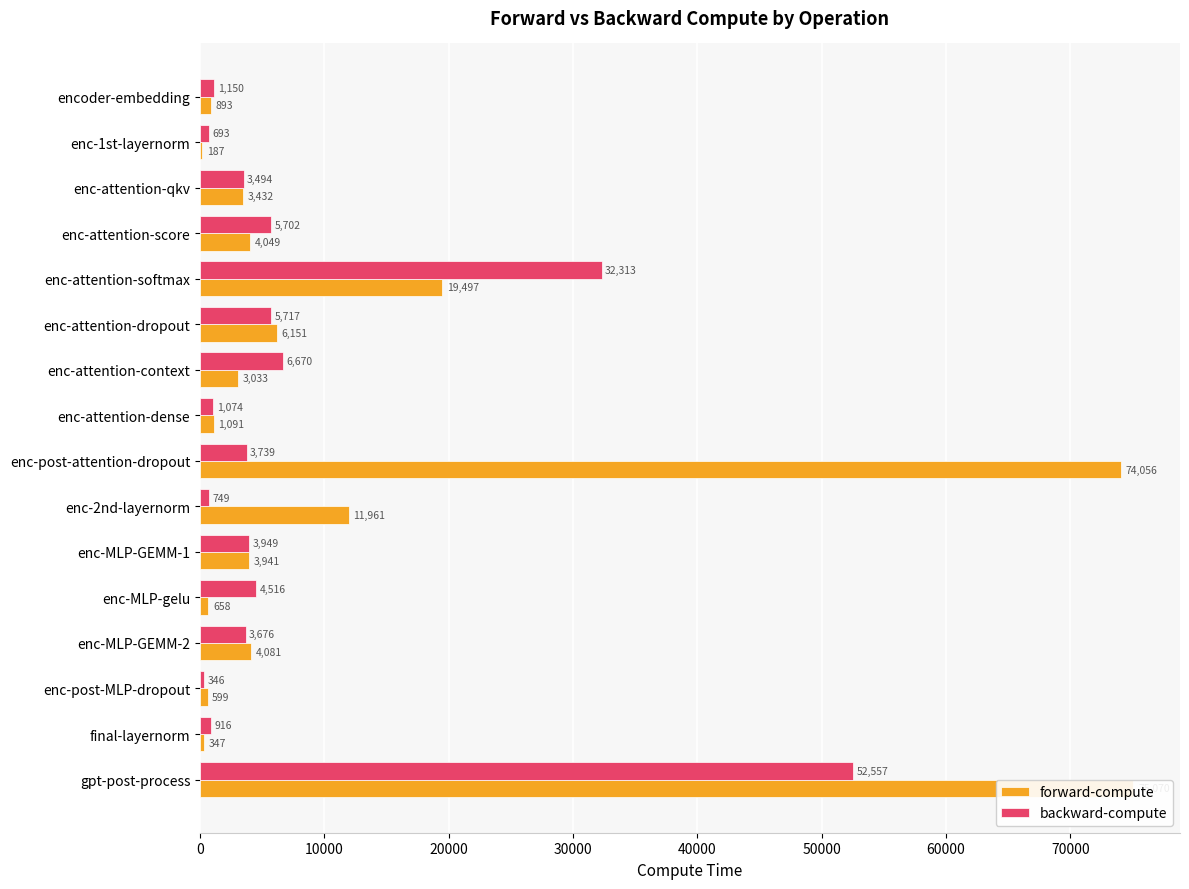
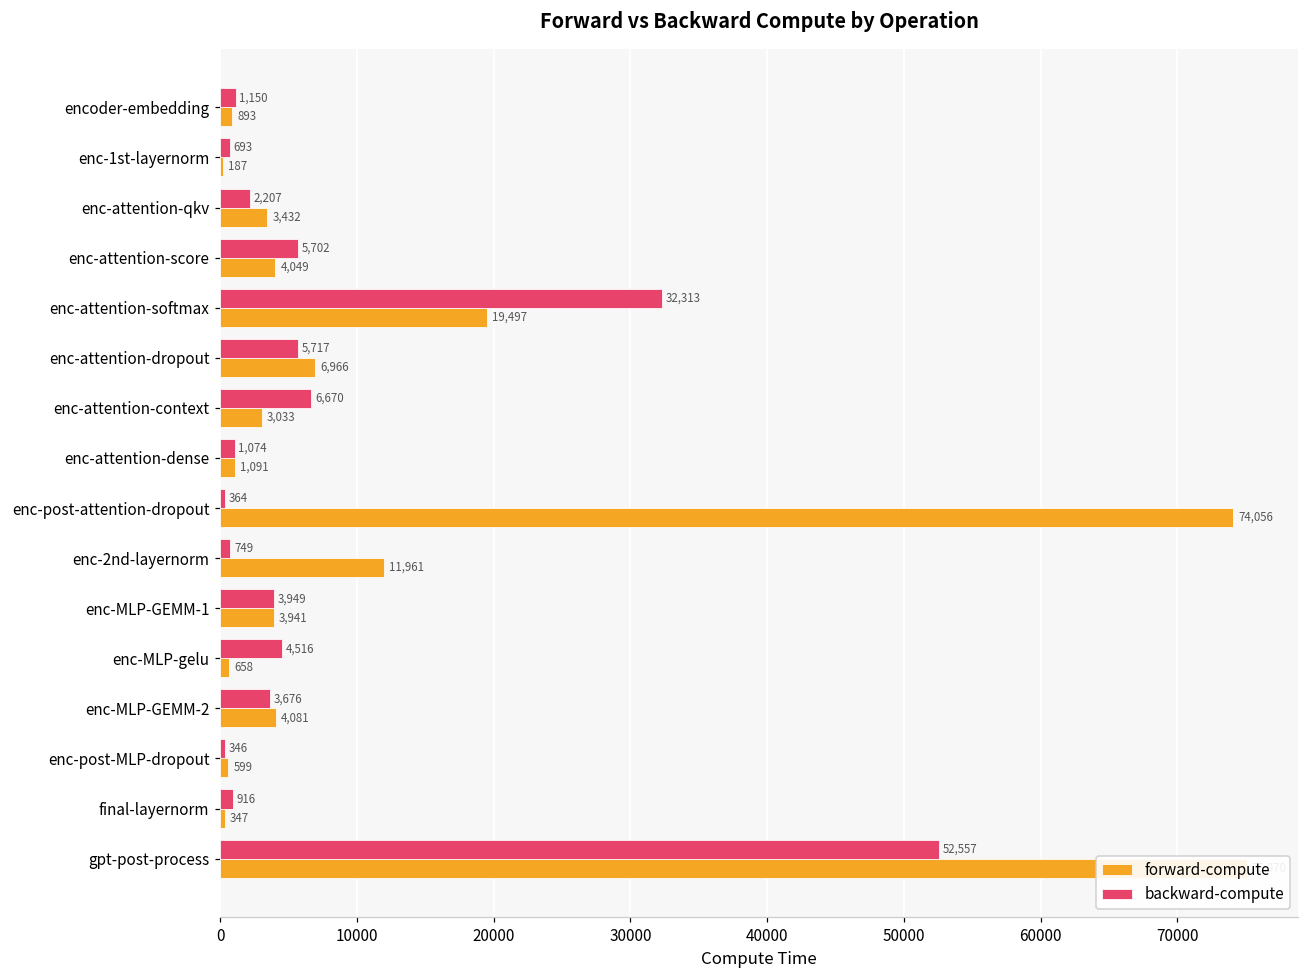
  {
    "forward-compute": {
      "encoder-embedding": "893",
      "enc-1st-layernorm": "187",
      "enc-attention-qkv": "3,432",
      "enc-attention-score": "4,049",
      "enc-attention-softmax": "19,497",
-     "enc-attention-dropout": "6,151",
+     "enc-attention-dropout": "6,966",
      "enc-attention-context": "3,033",
      "enc-attention-dense": "1,091",
      "enc-post-attention-dropout": "74,056",
      "enc-2nd-layernorm": "11,961",
      "enc-MLP-GEMM-1": "3,941",
      "enc-MLP-gelu": "658",
      "enc-MLP-GEMM-2": "4,081",
      "enc-post-MLP-dropout": "599",
      "final-layernorm": "347"
    },
    "backward-compute": {
      "encoder-embedding": "1,150",
      "enc-1st-layernorm": "693",
-     "enc-attention-qkv": "3,494",
+     "enc-attention-qkv": "2,207",
      "enc-attention-score": "5,702",
      "enc-attention-softmax": "32,313",
      "enc-attention-dropout": "5,717",
      "enc-attention-context": "6,670",
      "enc-attention-dense": "1,074",
-     "enc-post-attention-dropout": "3,739",
+     "enc-post-attention-dropout": "364",
      "enc-2nd-layernorm": "749",
      "enc-MLP-GEMM-1": "3,949",
      "enc-MLP-gelu": "4,516",
      "enc-MLP-GEMM-2": "3,676",
      "enc-post-MLP-dropout": "346",
      "final-layernorm": "916",
      "gpt-post-process": "52,557"
    }
  }
